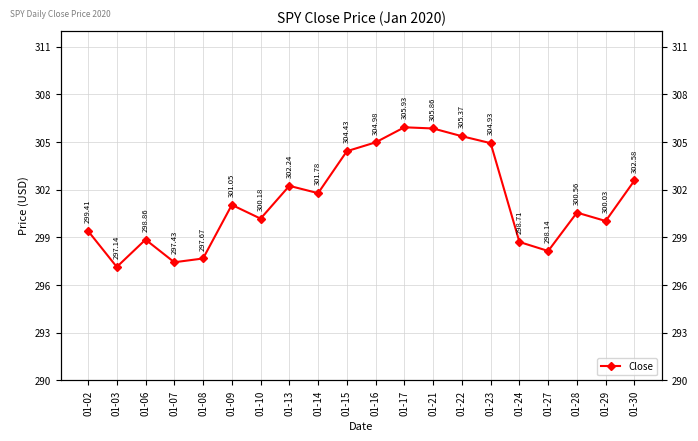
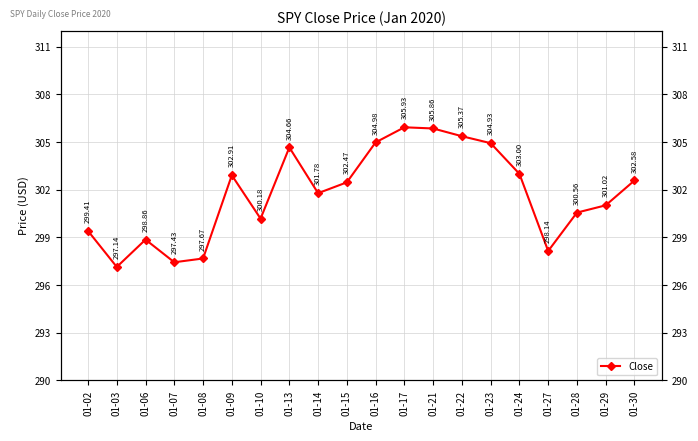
  {
    "01-02": 299.41,
    "01-03": 297.14,
    "01-06": 298.86,
    "01-07": 297.43,
    "01-08": 297.67,
-   "01-09": 301.05,
+   "01-09": 302.91,
    "01-10": 300.18,
-   "01-13": 302.24,
+   "01-13": 304.66,
    "01-14": 301.78,
-   "01-15": 304.43,
+   "01-15": 302.47,
    "01-16": 304.98,
    "01-17": 305.93,
    "01-21": 305.86,
    "01-22": 305.37,
    "01-23": 304.93,
-   "01-24": 298.71,
+   "01-24": 303.00,
    "01-27": 298.14,
    "01-28": 300.56,
-   "01-29": 300.03,
+   "01-29": 301.02,
    "01-30": 302.58
  }
